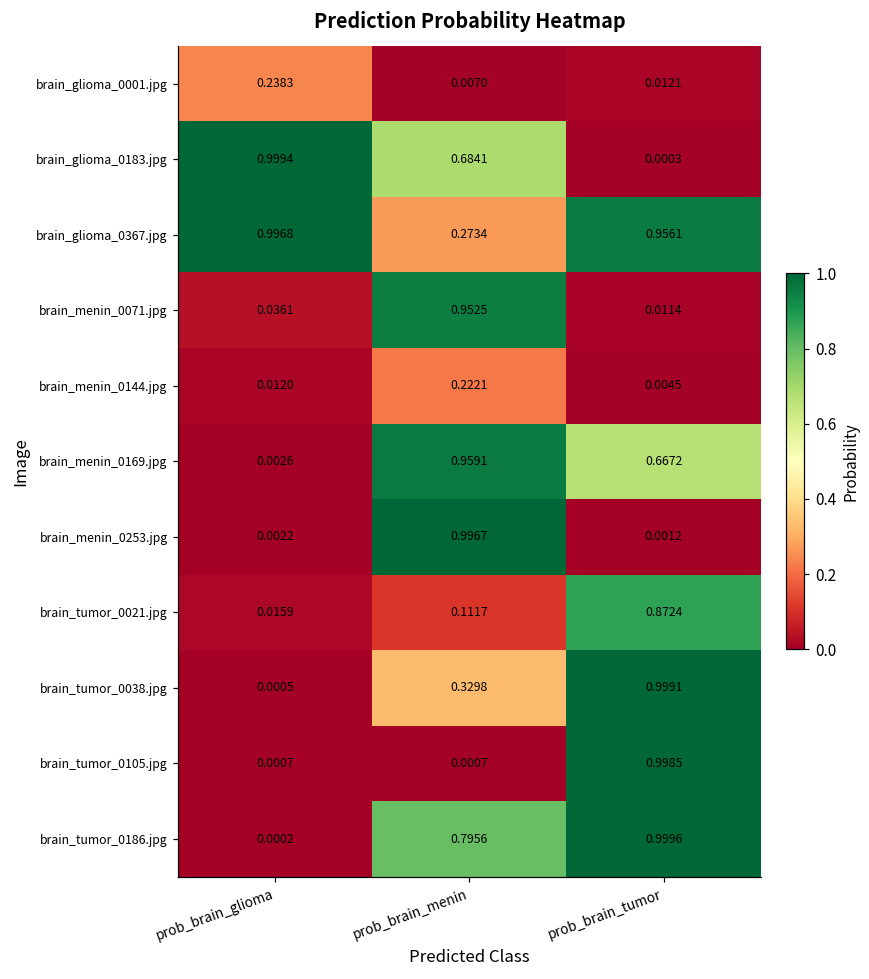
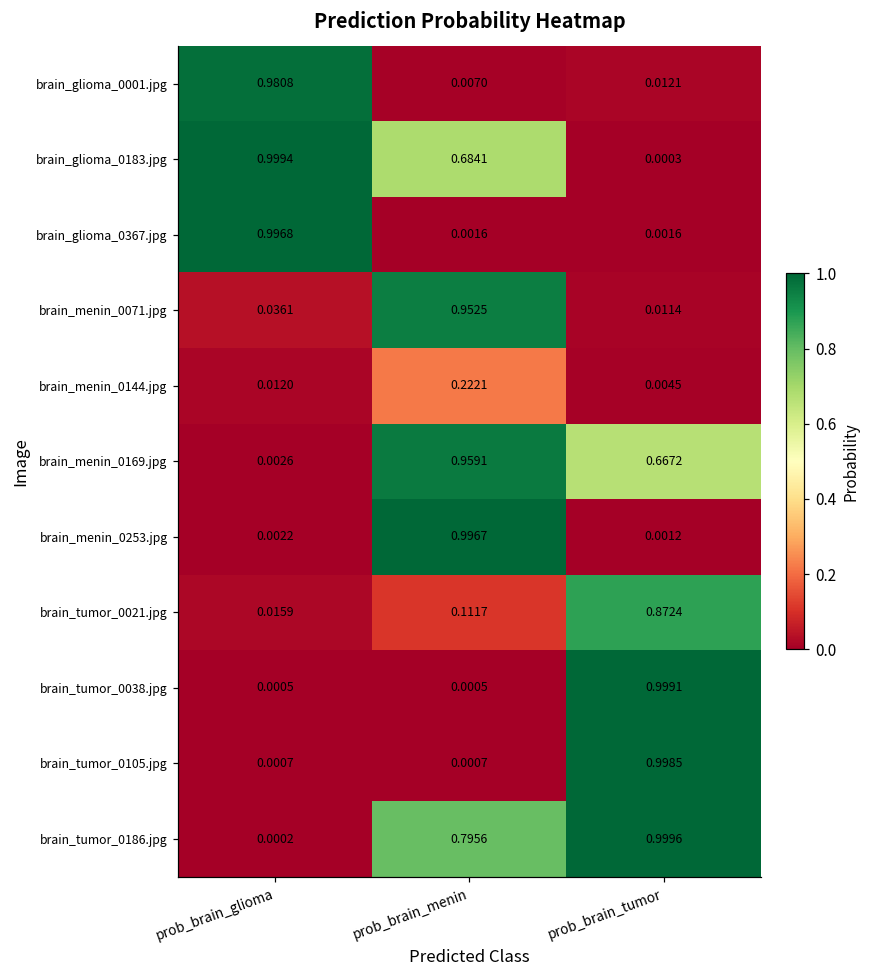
  {
    "brain_glioma_0001.jpg": {
-     "prob_brain_glioma": 0.2383,
+     "prob_brain_glioma": 0.9808,
      "prob_brain_menin": 0.0070,
      "prob_brain_tumor": 0.0121
    },
    "brain_glioma_0183.jpg": {
      "prob_brain_glioma": 0.9994,
      "prob_brain_menin": 0.6841,
      "prob_brain_tumor": 0.0003
    },
    "brain_glioma_0367.jpg": {
      "prob_brain_glioma": 0.9968,
-     "prob_brain_menin": 0.2734,
-     "prob_brain_tumor": 0.9561
+     "prob_brain_menin": 0.0016,
+     "prob_brain_tumor": 0.0016
    },
    "brain_menin_0071.jpg": {
      "prob_brain_glioma": 0.0361,
      "prob_brain_menin": 0.9525,
      "prob_brain_tumor": 0.0114
    },
    "brain_menin_0144.jpg": {
      "prob_brain_glioma": 0.0120,
      "prob_brain_menin": 0.2221,
      "prob_brain_tumor": 0.0045
    },
    "brain_menin_0169.jpg": {
      "prob_brain_glioma": 0.0026,
      "prob_brain_menin": 0.9591,
      "prob_brain_tumor": 0.6672
    },
    "brain_menin_0253.jpg": {
      "prob_brain_glioma": 0.0022,
      "prob_brain_menin": 0.9967,
      "prob_brain_tumor": 0.0012
    },
    "brain_tumor_0021.jpg": {
      "prob_brain_glioma": 0.0159,
      "prob_brain_menin": 0.1117,
      "prob_brain_tumor": 0.8724
    },
    "brain_tumor_0038.jpg": {
      "prob_brain_glioma": 0.0005,
-     "prob_brain_menin": 0.3298,
+     "prob_brain_menin": 0.0005,
      "prob_brain_tumor": 0.9991
    },
    "brain_tumor_0105.jpg": {
      "prob_brain_glioma": 0.0007,
      "prob_brain_menin": 0.0007,
      "prob_brain_tumor": 0.9985
    },
    "brain_tumor_0186.jpg": {
      "prob_brain_glioma": 0.0002,
      "prob_brain_menin": 0.7956,
      "prob_brain_tumor": 0.9996
    }
  }
